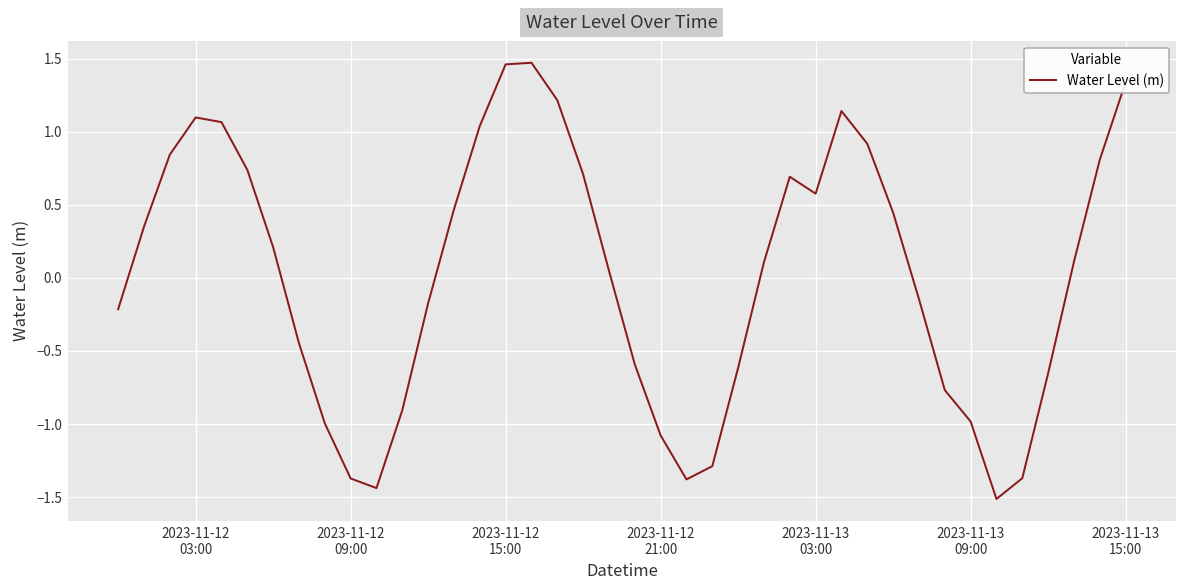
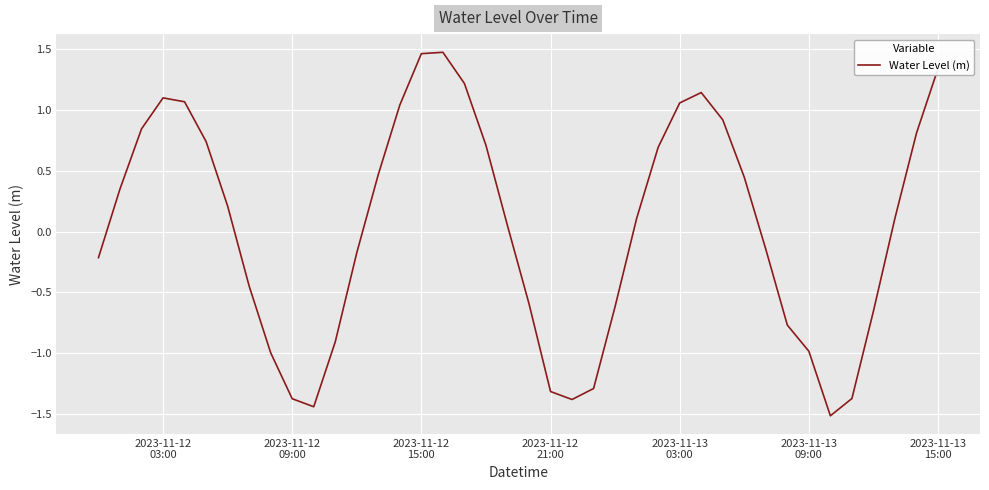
  {
    "2023-11-12 03:00": 1.10,
    "2023-11-12 09:00": -1.37,
    "2023-11-12 15:00": 1.46,
-   "2023-11-12 21:00": -1.08,
-   "2023-11-13 03:00": 0.58,
+   "2023-11-12 21:00": -1.31,
+   "2023-11-13 03:00": 1.06,
    "2023-11-13 09:00": -0.98
  }
